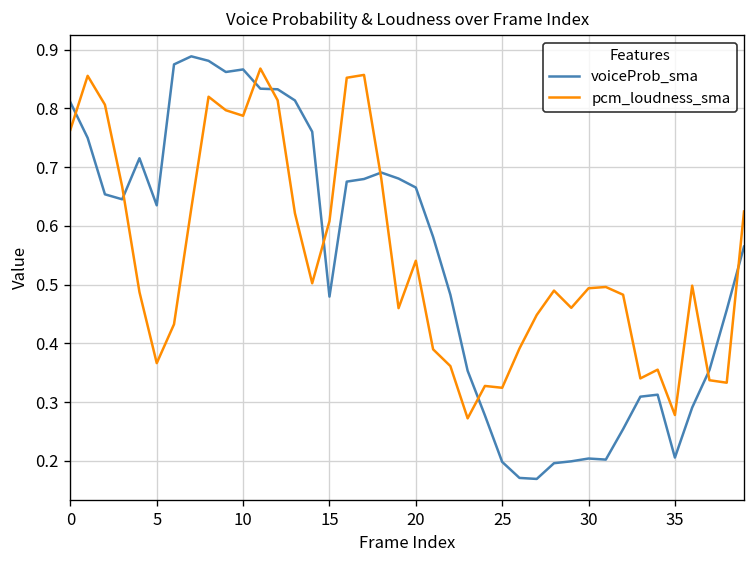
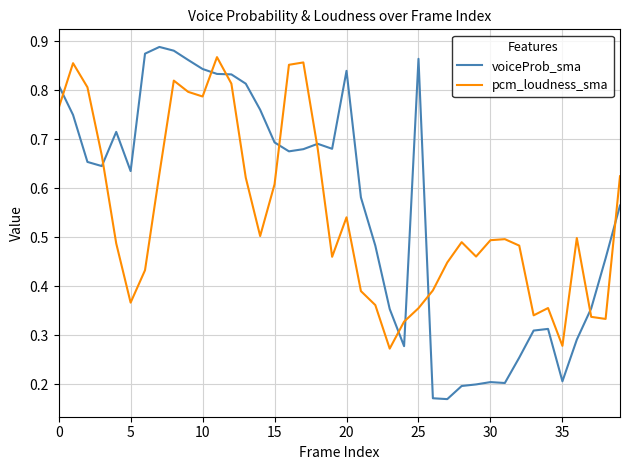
  {
    "voiceProb_sma": {
      "0": 0.81,
      "5": 0.64,
-     "10": 0.87,
-     "15": 0.48,
-     "20": 0.67,
-     "25": 0.20,
+     "10": 0.84,
+     "15": 0.69,
+     "20": 0.84,
+     "25": 0.86,
      "30": 0.20,
      "35": 0.21
    },
    "pcm_loudness_sma": {
      "0": 0.76,
      "5": 0.37,
      "10": 0.79,
      "15": 0.61,
      "20": 0.54,
-     "25": 0.32,
+     "25": 0.35,
      "30": 0.49,
      "35": 0.28
    }
  }
